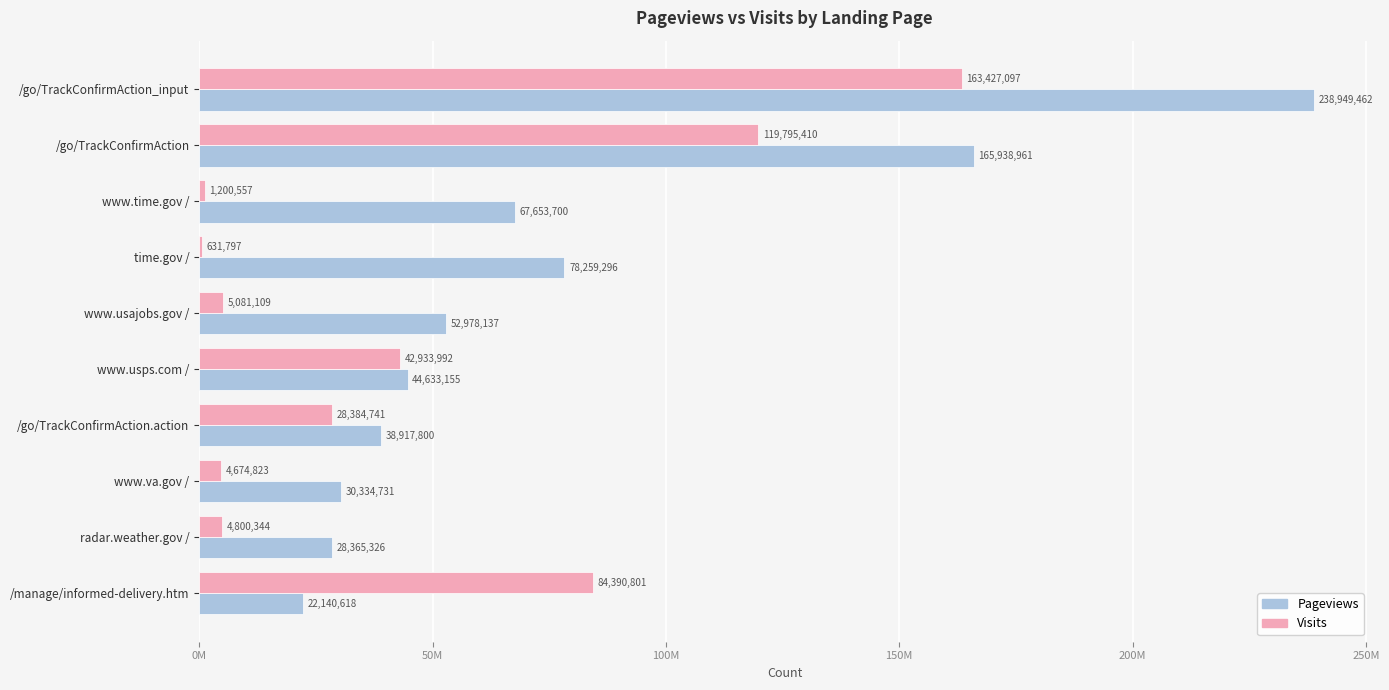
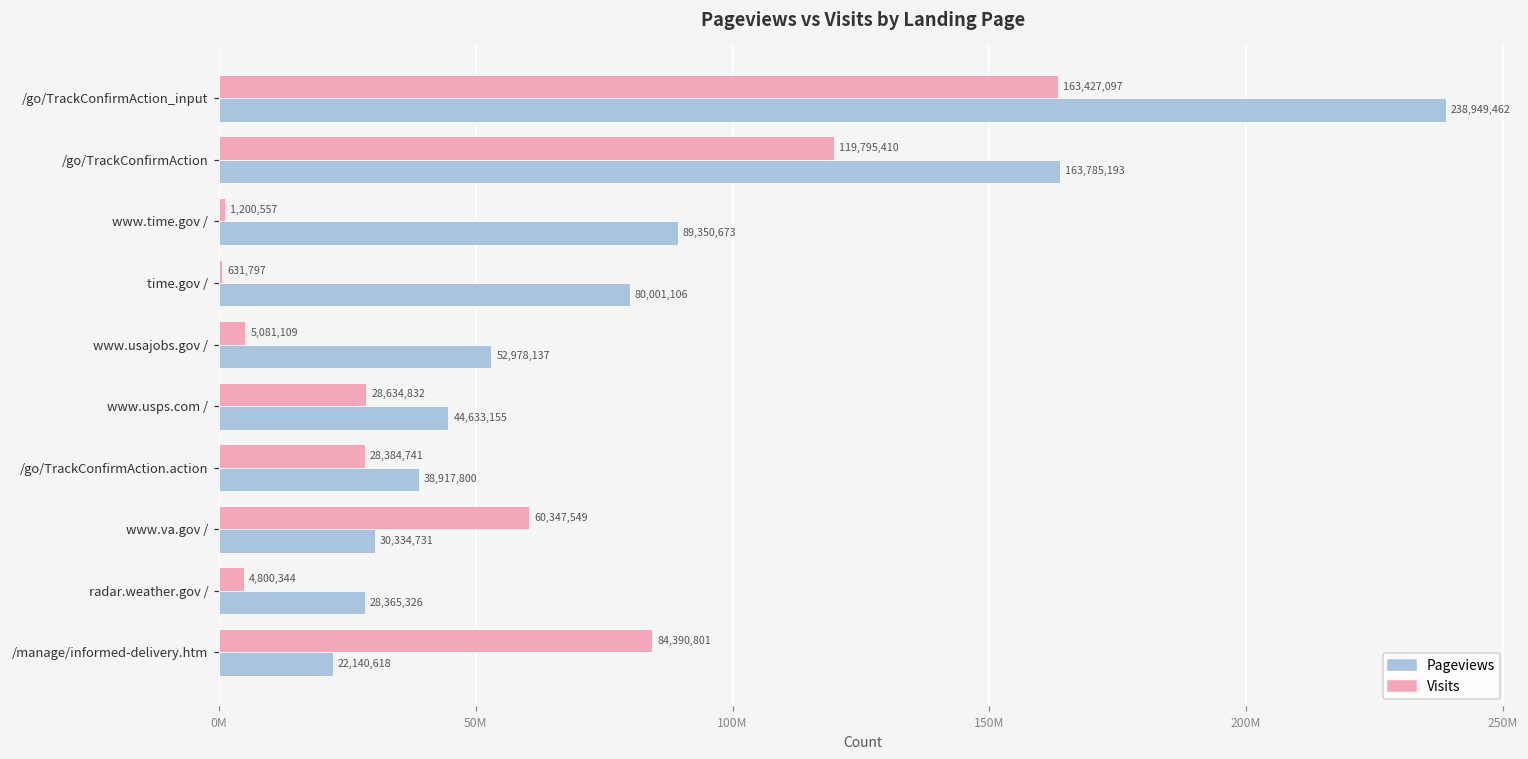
  {
    "Pageviews": {
      "/go/TrackConfirmAction_input": "238,949,462",
-     "/go/TrackConfirmAction": "165,938,961",
-     "www.time.gov /": "67,653,700",
-     "time.gov /": "78,259,296",
+     "/go/TrackConfirmAction": "163,785,193",
+     "www.time.gov /": "89,350,673",
+     "time.gov /": "80,001,106",
      "www.usajobs.gov /": "52,978,137",
      "www.usps.com /": "44,633,155",
      "/go/TrackConfirmAction.action": "38,917,800",
      "www.va.gov /": "30,334,731",
      "radar.weather.gov /": "28,365,326",
      "/manage/informed-delivery.htm": "22,140,618"
    },
    "Visits": {
      "/go/TrackConfirmAction_input": "163,427,097",
      "/go/TrackConfirmAction": "119,795,410",
      "www.time.gov /": "1,200,557",
      "time.gov /": "631,797",
      "www.usajobs.gov /": "5,081,109",
-     "www.usps.com /": "42,933,992",
+     "www.usps.com /": "28,634,832",
      "/go/TrackConfirmAction.action": "28,384,741",
-     "www.va.gov /": "4,674,823",
+     "www.va.gov /": "60,347,549",
      "radar.weather.gov /": "4,800,344",
      "/manage/informed-delivery.htm": "84,390,801"
    }
  }
